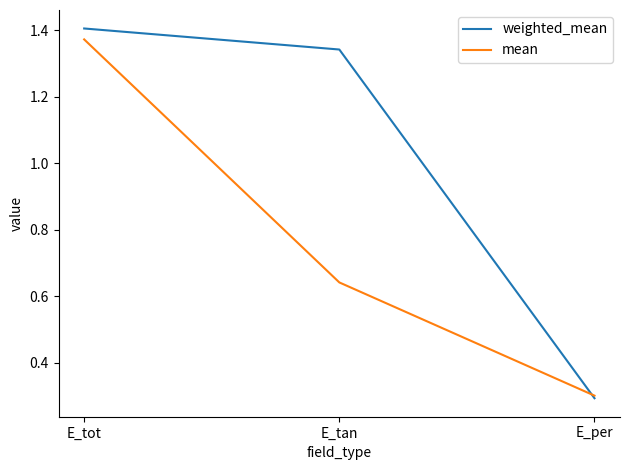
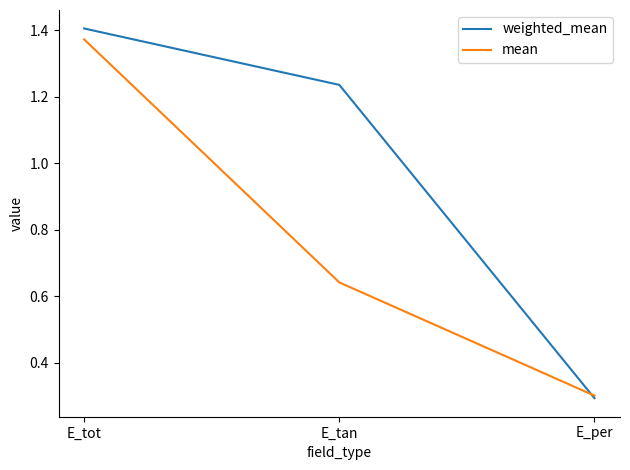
  {
    "weighted_mean": {
      "E_tot": 1.40,
-     "E_tan": 1.34,
+     "E_tan": 1.24,
      "E_per": 0.29
    },
    "mean": {
      "E_tot": 1.37,
      "E_tan": 0.64,
      "E_per": 0.30
    }
  }
